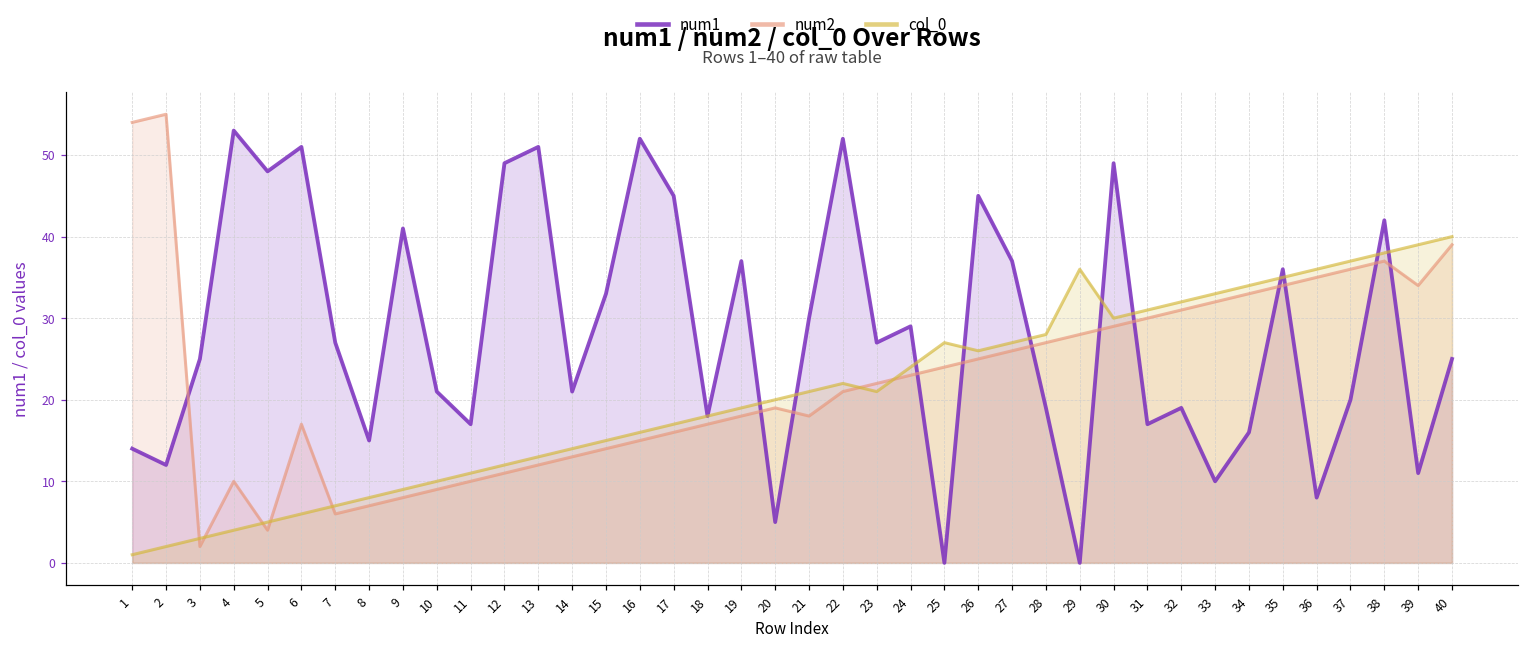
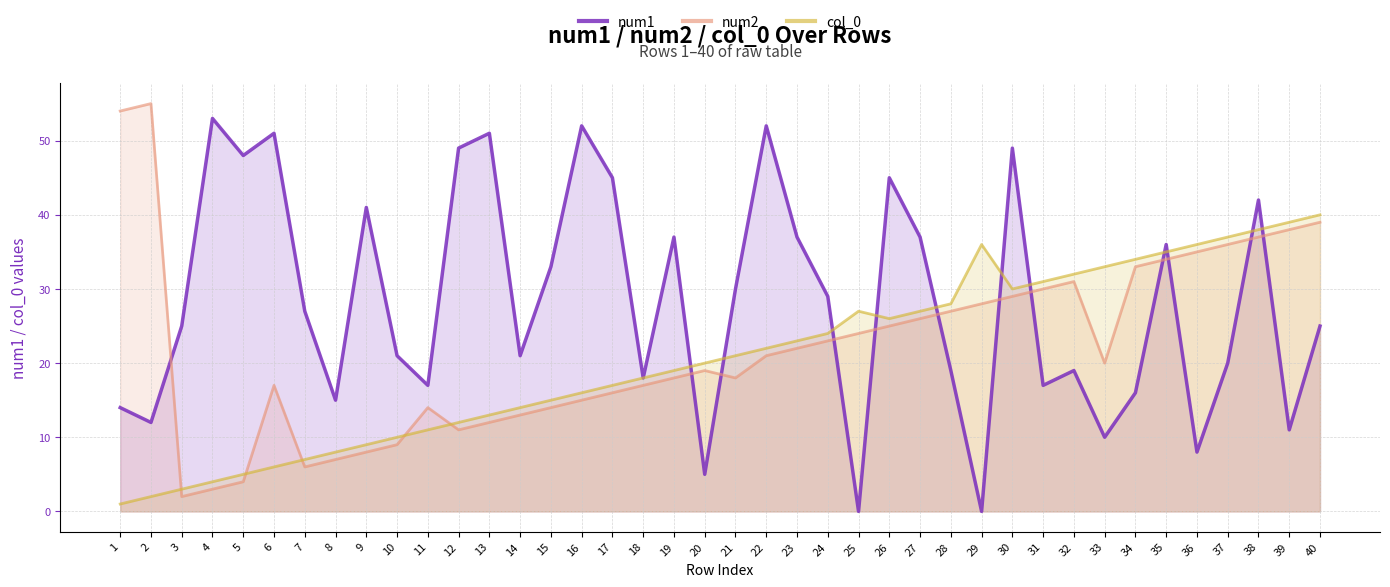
  {
    "num1": {
      "1": 14,
      "2": 12,
      "3": 25,
      "4": 53,
      "5": 48,
      "6": 51,
      "7": 27,
      "8": 15,
      "9": 41,
      "10": 21,
      "11": 17,
      "12": 49,
      "13": 51,
      "14": 21,
      "15": 33,
      "16": 52,
      "17": 45,
      "19": 37,
      "20": 5,
      "21": 30,
      "22": 52,
-     "23": 27,
+     "23": 37,
      "24": 29,
      "25": 0,
      "26": 45,
      "27": 37,
      "28": 19,
      "29": 0,
      "30": 49,
      "31": 17,
      "32": 19,
      "33": 10,
      "34": 16,
      "35": 36,
      "36": 8,
      "37": 20,
      "38": 42,
      "39": 11,
      "40": 25
    },
    "num2": {
      "1": 54,
      "2": 55,
      "3": 2,
-     "4": 10,
+     "4": 3,
      "5": 4,
      "6": 17,
      "7": 6,
      "8": 7,
      "9": 8,
      "10": 9,
-     "11": 10,
+     "11": 14,
      "12": 11,
      "13": 12,
      "14": 13,
      "15": 14,
      "16": 15,
      "17": 16,
      "18": 17,
      "19": 18,
      "20": 19,
      "21": 18,
      "22": 21,
      "23": 22,
      "24": 23,
      "25": 24,
      "26": 25,
      "27": 26,
      "28": 27,
      "29": 28,
      "30": 29,
      "31": 30,
      "32": 31,
-     "33": 32,
+     "33": 20,
      "34": 33,
      "35": 34,
      "36": 35,
      "37": 36,
      "38": 37,
-     "39": 34,
+     "39": 38,
      "40": 39
    },
    "col_0": {
      "1": 1,
      "2": 2,
      "3": 3,
      "4": 4,
      "5": 5,
      "6": 6,
      "7": 7,
      "8": 8,
      "9": 9,
      "10": 10,
      "11": 11,
      "12": 12,
      "13": 13,
      "14": 14,
      "15": 15,
      "16": 16,
      "17": 17,
      "19": 19,
      "20": 20,
      "21": 21,
      "22": 22,
-     "23": 21,
+     "23": 23,
      "24": 24,
      "25": 27,
      "26": 26,
      "27": 27,
      "28": 28,
      "29": 36,
      "30": 30,
      "31": 31,
      "32": 32,
      "33": 33,
      "34": 34,
      "35": 35,
      "36": 36,
      "37": 37,
      "38": 38,
      "39": 39,
      "40": 40
    }
  }
